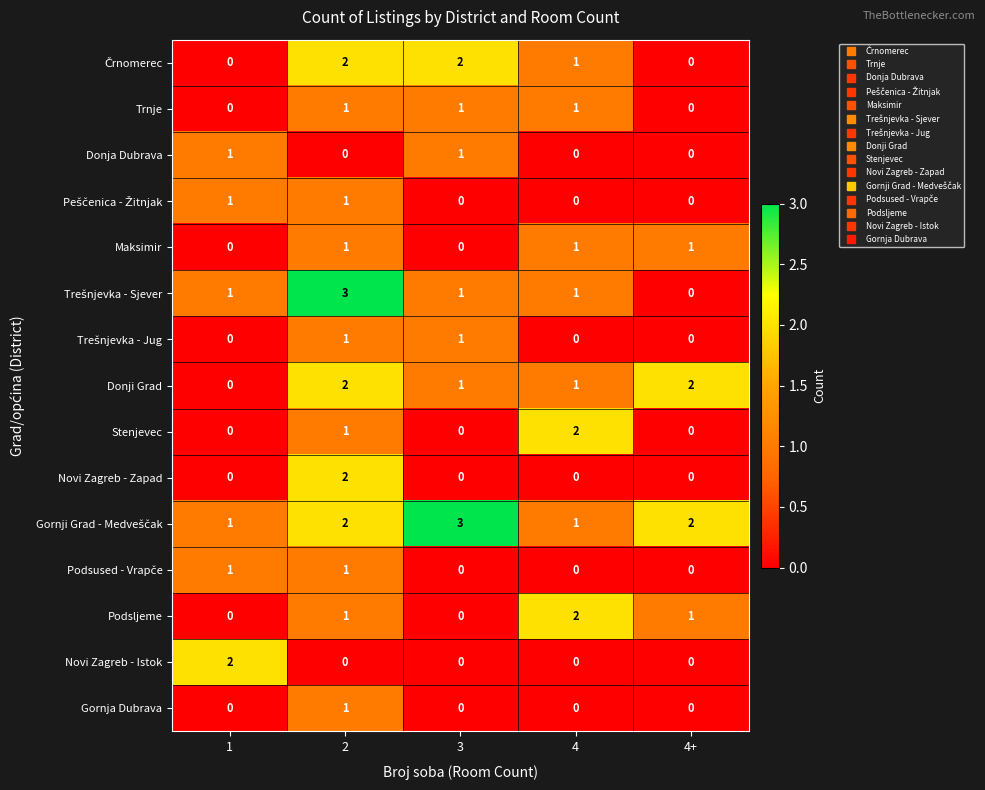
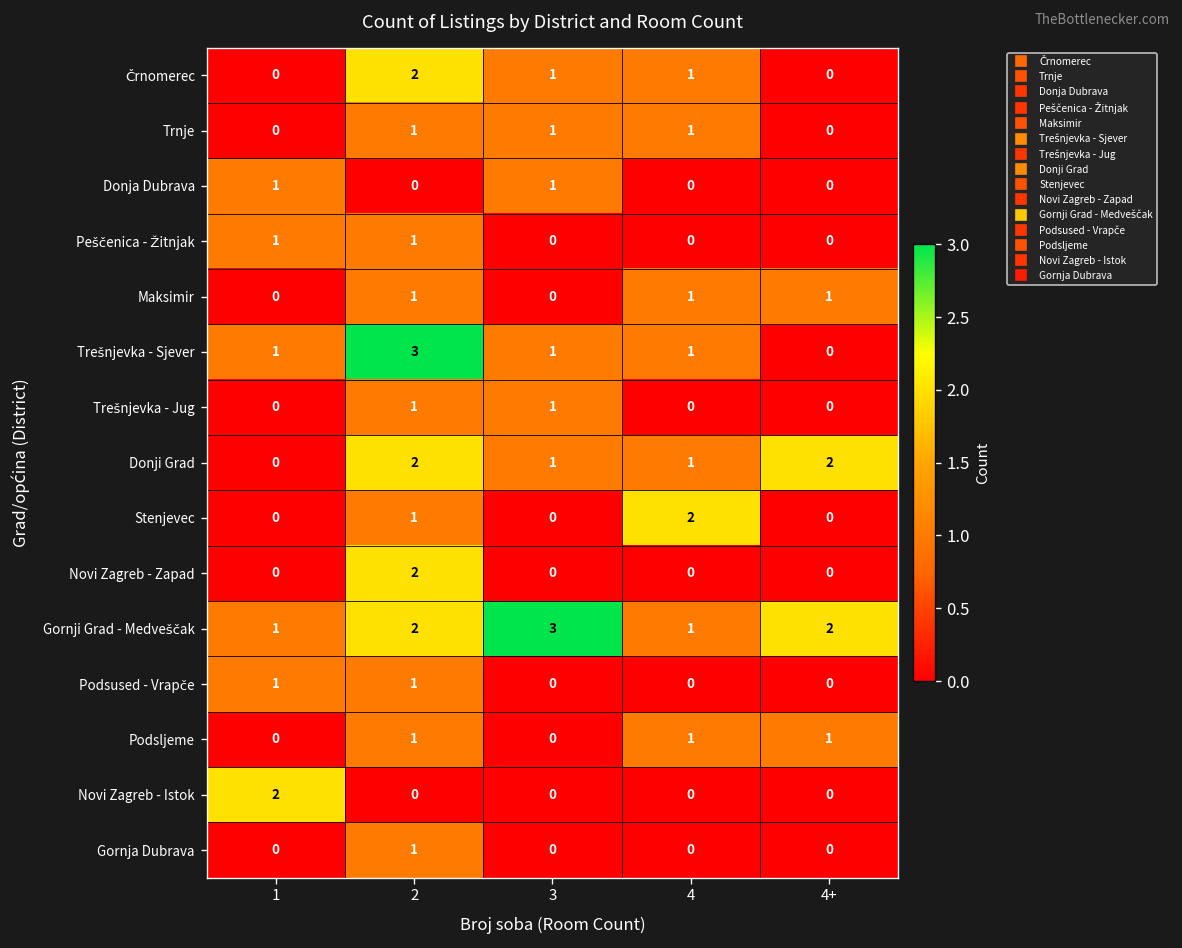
  {
    "Črnomerec": {
      "1": 0,
      "2": 2,
-     "3": 2,
+     "3": 1,
      "4": 1,
      "4+": 0
    },
    "Trnje": {
      "1": 0,
      "2": 1,
      "3": 1,
      "4": 1,
      "4+": 0
    },
    "Donja Dubrava": {
      "1": 1,
      "2": 0,
      "3": 1,
      "4": 0,
      "4+": 0
    },
    "Peščenica - Žitnjak": {
      "1": 1,
      "2": 1,
      "3": 0,
      "4": 0,
      "4+": 0
    },
    "Maksimir": {
      "1": 0,
      "2": 1,
      "3": 0,
      "4": 1,
      "4+": 1
    },
    "Trešnjevka - Sjever": {
      "1": 1,
      "2": 3,
      "3": 1,
      "4": 1,
      "4+": 0
    },
    "Trešnjevka - Jug": {
      "1": 0,
      "2": 1,
      "3": 1,
      "4": 0,
      "4+": 0
    },
    "Donji Grad": {
      "1": 0,
      "2": 2,
      "3": 1,
      "4": 1,
      "4+": 2
    },
    "Stenjevec": {
      "1": 0,
      "2": 1,
      "3": 0,
      "4": 2,
      "4+": 0
    },
    "Novi Zagreb - Zapad": {
      "1": 0,
      "2": 2,
      "3": 0,
      "4": 0,
      "4+": 0
    },
    "Gornji Grad - Medveščak": {
      "1": 1,
      "2": 2,
      "3": 3,
      "4": 1,
      "4+": 2
    },
    "Podsused - Vrapče": {
      "1": 1,
      "2": 1,
      "3": 0,
      "4": 0,
      "4+": 0
    },
    "Podsljeme": {
      "1": 0,
      "2": 1,
      "3": 0,
-     "4": 2,
+     "4": 1,
      "4+": 1
    },
    "Novi Zagreb - Istok": {
      "1": 2,
      "2": 0,
      "3": 0,
      "4": 0,
      "4+": 0
    },
    "Gornja Dubrava": {
      "1": 0,
      "2": 1,
      "3": 0,
      "4": 0,
      "4+": 0
    }
  }
